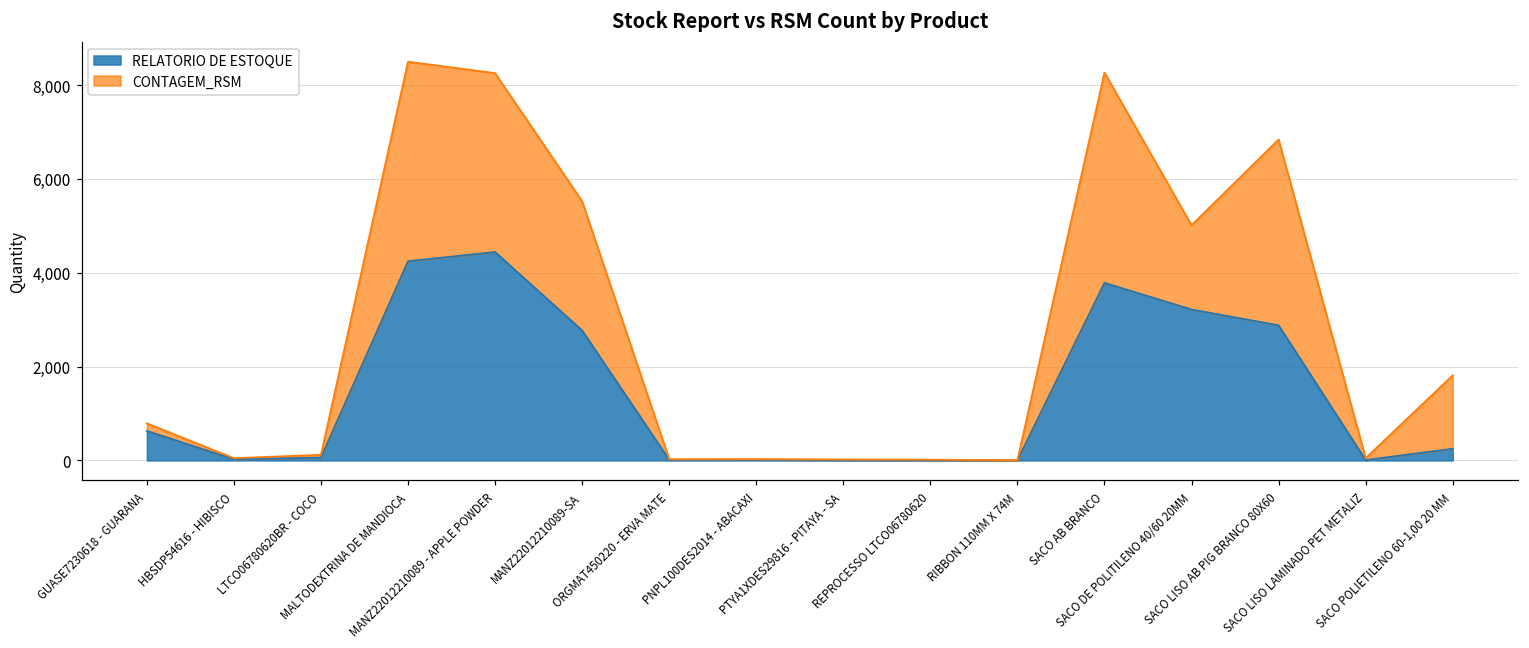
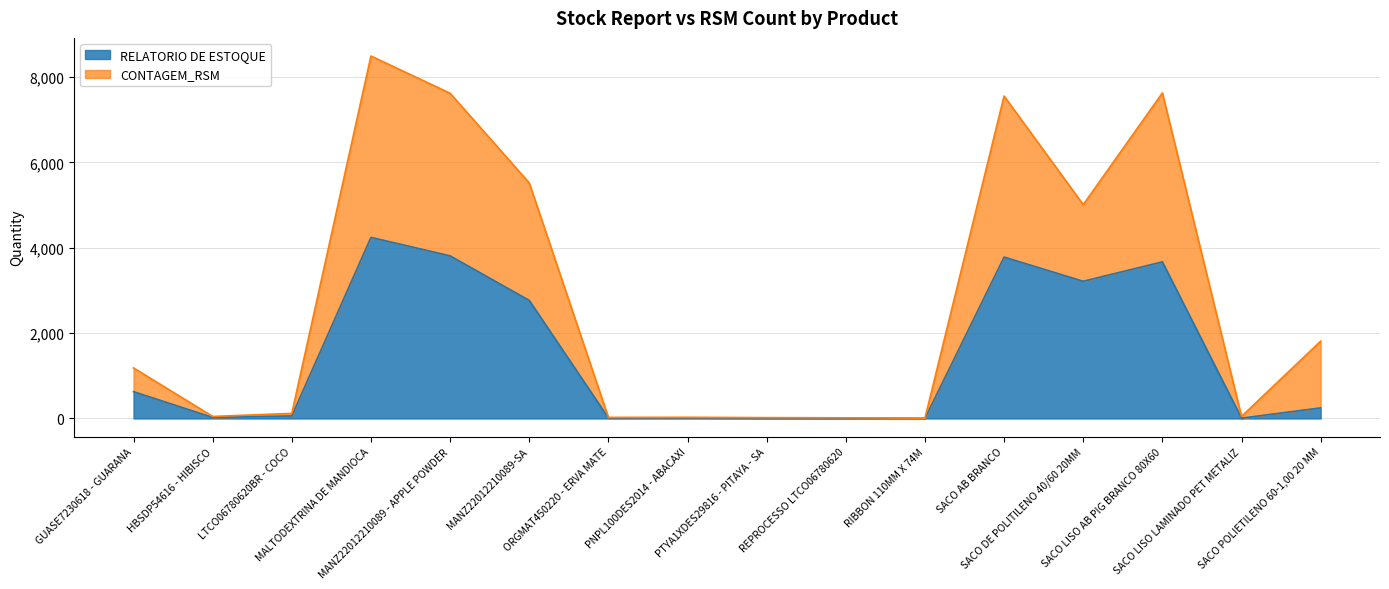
  {
    "RELATORIO DE ESTOQUE": {
      "GUASE7230618 - GUARANA": "600",
      "MALTODEXTRINA DE MANDIOCA": "4,200",
-     "MANZ22012210089 - APPLE POWDER": "4,400",
+     "MANZ22012210089 - APPLE POWDER": "3,800",
      "MANZ22012210089-SA": "2,800",
      "SACO AB BRANCO": "3,800",
      "SACO DE POLITILENO 40/60 20MM": "3,200",
-     "SACO LISO AB PIG BRANCO 80X60": "2,900",
+     "SACO LISO AB PIG BRANCO 80X60": "3,700",
      "SACO POLIETILENO 60-1,00 20 MM": "200"
    },
    "CONTAGEM_RSM": {
-     "GUASE7230618 - GUARANA": "200",
+     "GUASE7230618 - GUARANA": "600",
      "MALTODEXTRINA DE MANDIOCA": "4,300",
      "MANZ22012210089 - APPLE POWDER": "3,800",
      "MANZ22012210089-SA": "2,800",
-     "SACO AB BRANCO": "4,500",
+     "SACO AB BRANCO": "3,800",
      "SACO DE POLITILENO 40/60 20MM": "1,800",
      "SACO LISO AB PIG BRANCO 80X60": "4,000",
      "SACO POLIETILENO 60-1,00 20 MM": "1,600"
    }
  }
